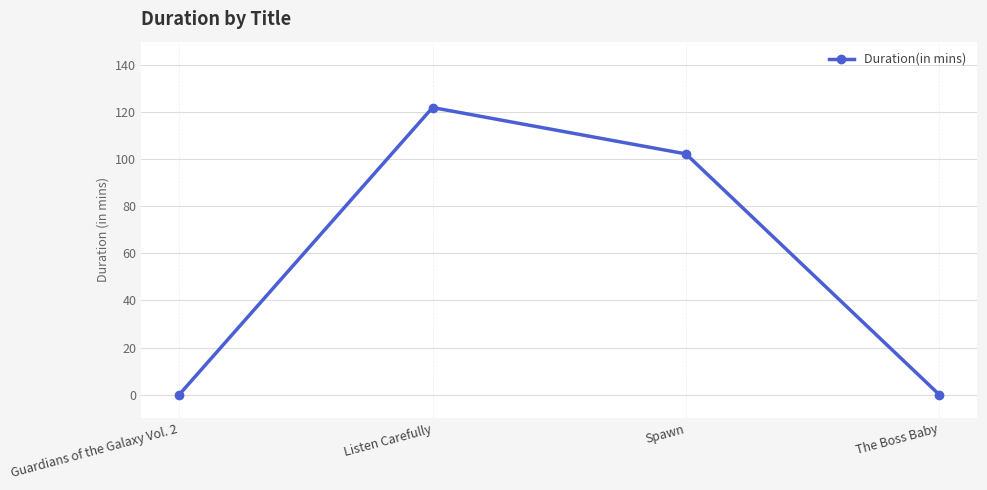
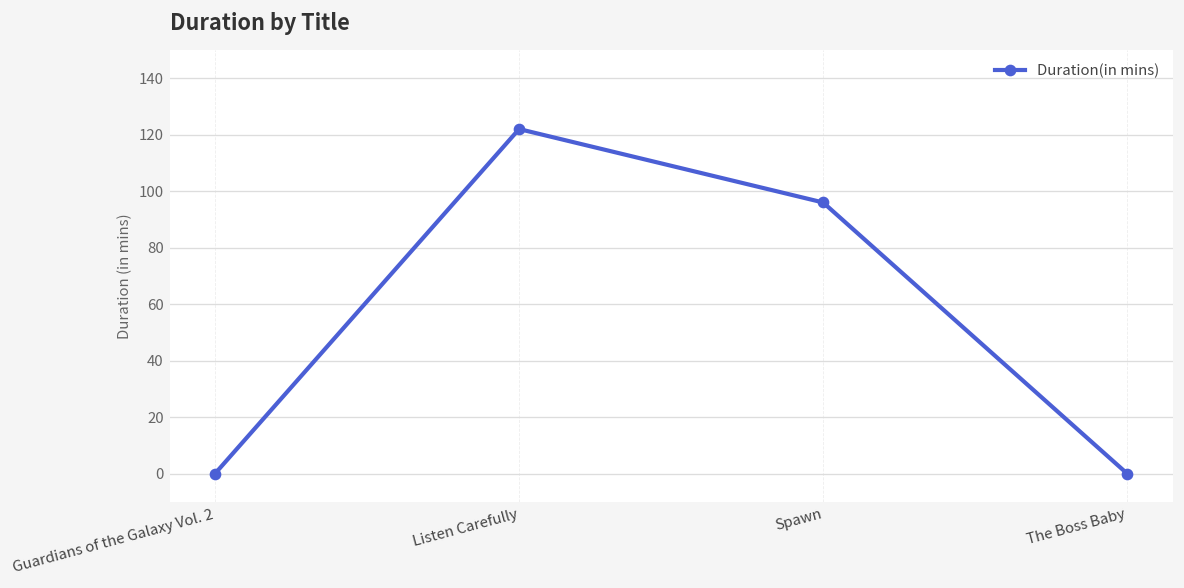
  {
    "Guardians of the Galaxy Vol. 2": 0,
    "Listen Carefully": 122,
-   "Spawn": 102,
+   "Spawn": 96,
    "The Boss Baby": 0
  }
